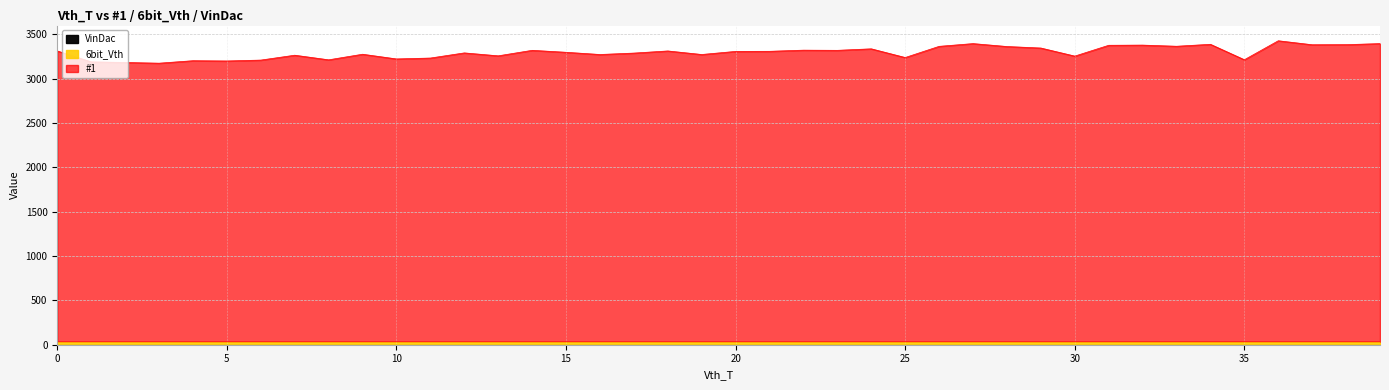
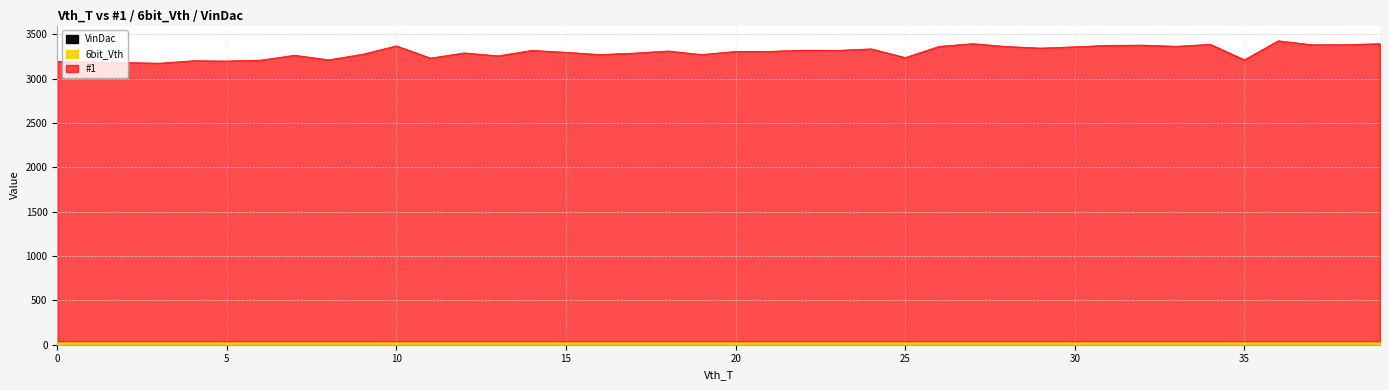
  {
    "#1": {
-     "0": 3300,
+     "0": 3200,
      "5": 3200,
-     "10": 3200,
+     "10": 3400,
      "15": 3300,
      "20": 3300,
      "25": 3200,
-     "30": 3300,
+     "30": 3400,
      "35": 3200
    },
    "6bit_Vth": {
      "0": 0,
      "5": 0,
      "10": 0,
      "15": 0,
      "20": 0,
      "25": 0,
      "30": 0,
      "35": 0
    },
    "VinDac": {
      "0": 0,
      "5": 0,
      "10": 0,
      "15": 0,
      "20": 0,
      "25": 0,
      "30": 0,
      "35": 0
    }
  }
